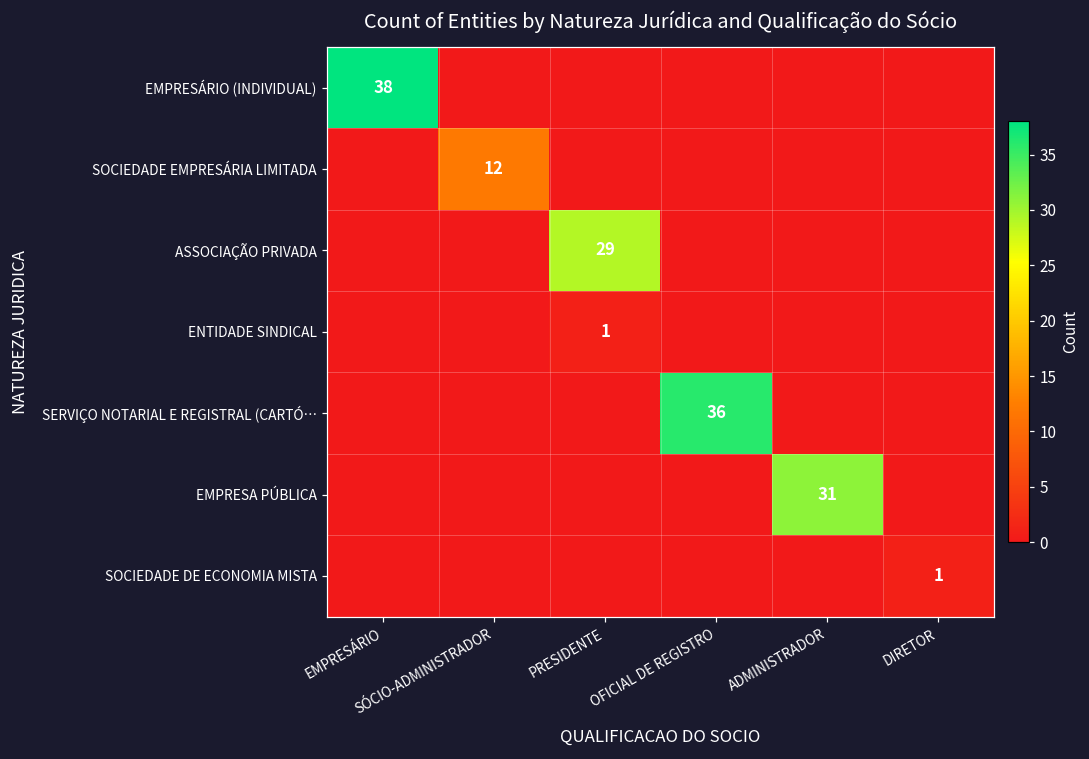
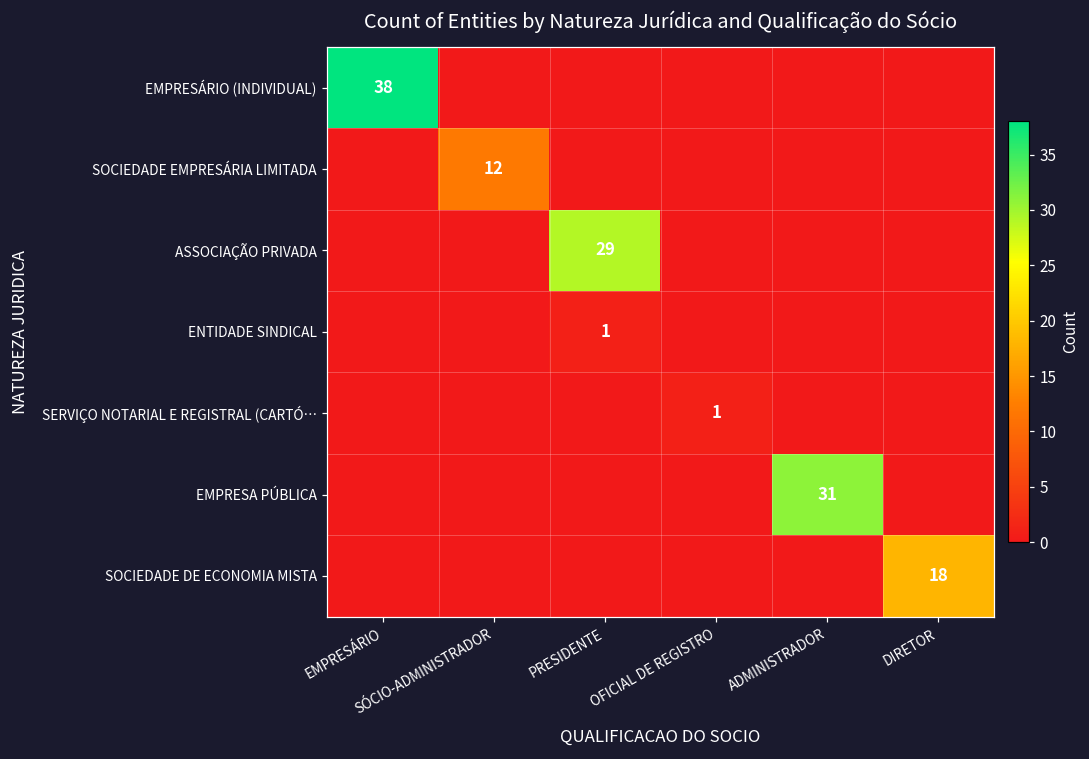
  {
    "EMPRESÁRIO (INDIVIDUAL)": {
      "EMPRESÁRIO": 38
    },
    "SOCIEDADE EMPRESÁRIA LIMITADA": {
      "SÓCIO-ADMINISTRADOR": 12
    },
    "ASSOCIAÇÃO PRIVADA": {
      "PRESIDENTE": 29
    },
    "ENTIDADE SINDICAL": {
      "PRESIDENTE": 1
    },
    "SERVIÇO NOTARIAL E REGISTRAL (CARTÓ…": {
-     "OFICIAL DE REGISTRO": 36
+     "OFICIAL DE REGISTRO": 1
    },
    "EMPRESA PÚBLICA": {
      "ADMINISTRADOR": 31
    },
    "SOCIEDADE DE ECONOMIA MISTA": {
-     "DIRETOR": 1
+     "DIRETOR": 18
    }
  }
